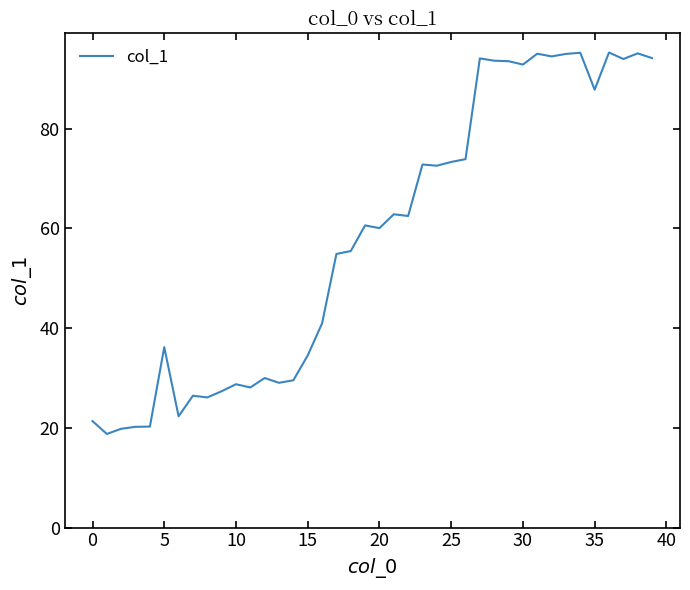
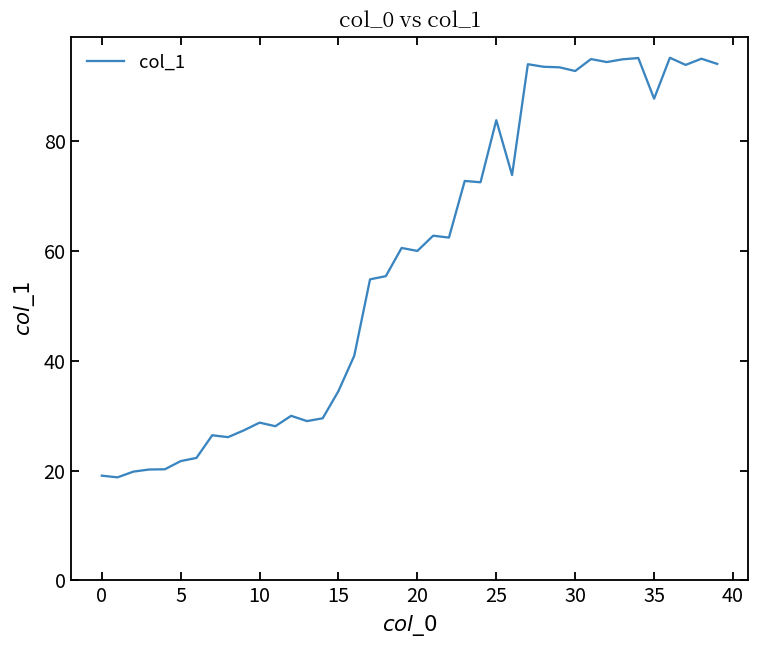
  {
-   "0": 21,
-   "5": 36,
+   "0": 19,
+   "5": 22,
    "10": 29,
    "15": 35,
    "20": 60,
-   "25": 73,
+   "25": 84,
    "30": 93,
    "35": 88
  }
